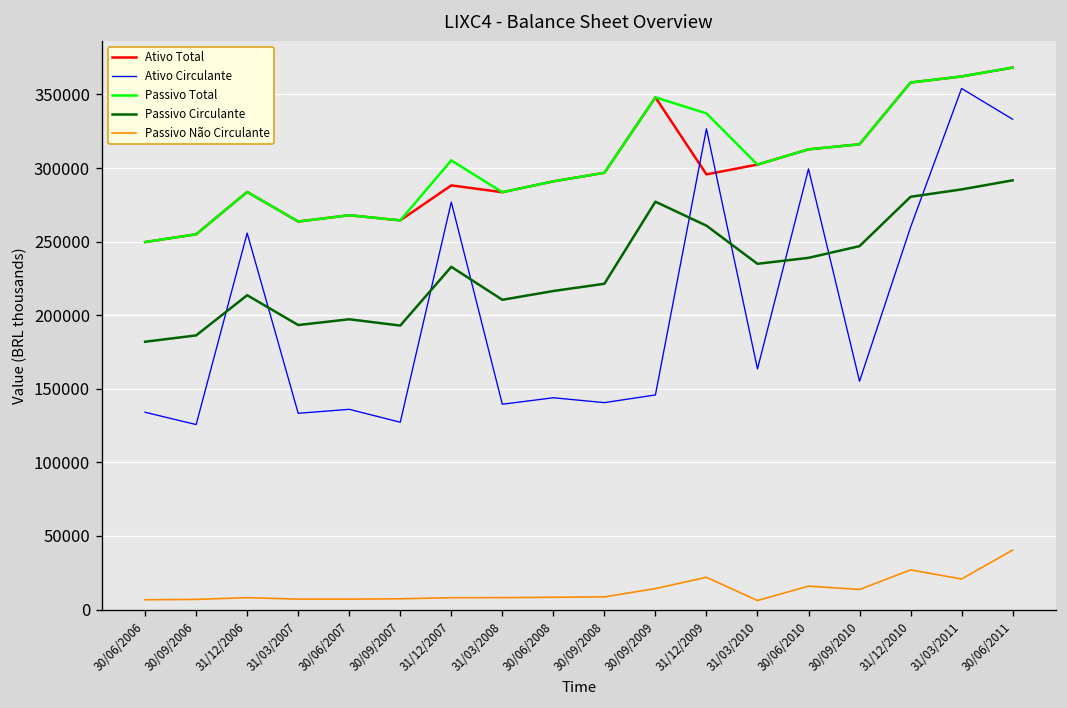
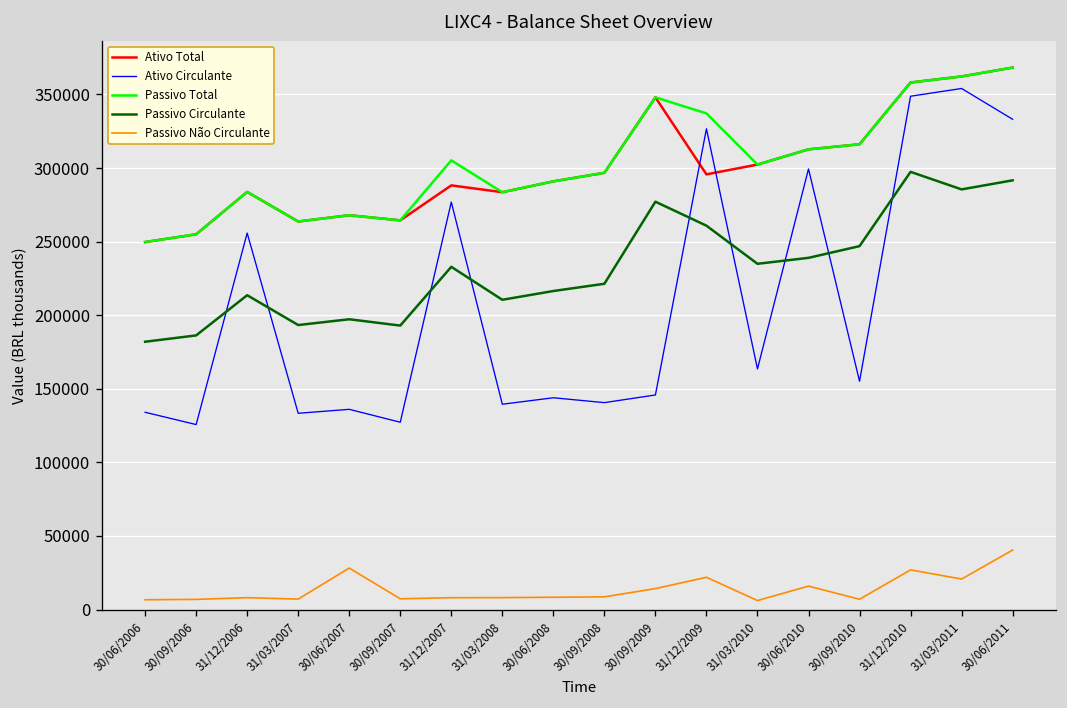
  {
    "Ativo Total": {
      "31/12/2007": 288000,
      "31/12/2009": 296000
    },
    "Ativo Circulante": {
      "30/06/2006": 134000,
      "30/09/2006": 126000,
      "31/12/2006": 256000,
      "31/03/2007": 133000,
      "30/06/2007": 136000,
      "30/09/2007": 127000,
      "31/12/2007": 277000,
      "31/03/2008": 140000,
      "30/06/2008": 144000,
      "30/09/2008": 141000,
      "30/09/2009": 146000,
      "31/12/2009": 327000,
      "31/03/2010": 164000,
      "30/06/2010": 299000,
      "30/09/2010": 155000,
-     "31/12/2010": 260000,
+     "31/12/2010": 349000,
      "31/03/2011": 354000,
      "30/06/2011": 333000
    },
    "Passivo Total": {
      "31/12/2007": 305000,
      "31/12/2009": 337000
    },
    "Passivo Circulante": {
      "30/06/2006": 182000,
      "30/09/2006": 186000,
      "31/12/2006": 214000,
      "31/03/2007": 193000,
      "30/06/2007": 197000,
      "30/09/2007": 193000,
      "31/12/2007": 233000,
      "31/03/2008": 211000,
      "30/06/2008": 216000,
      "30/09/2008": 221000,
      "30/09/2009": 277000,
      "31/12/2009": 261000,
      "31/03/2010": 235000,
      "30/06/2010": 239000,
      "30/09/2010": 247000,
-     "31/12/2010": 280000,
+     "31/12/2010": 297000,
      "31/03/2011": 286000,
      "30/06/2011": 292000
    },
    "Passivo Não Circulante": {
      "30/06/2006": 7000,
      "30/09/2006": 7000,
      "31/12/2006": 8000,
      "31/03/2007": 7000,
-     "30/06/2007": 7000,
+     "30/06/2007": 28000,
      "30/09/2007": 7000,
      "31/12/2007": 8000,
      "31/03/2008": 8000,
      "30/06/2008": 8000,
      "30/09/2008": 9000,
      "30/09/2009": 14000,
      "31/12/2009": 22000,
      "31/03/2010": 6000,
      "30/06/2010": 16000,
-     "30/09/2010": 14000,
+     "30/09/2010": 7000,
      "31/12/2010": 27000,
      "31/03/2011": 21000,
      "30/06/2011": 40000
    }
  }
